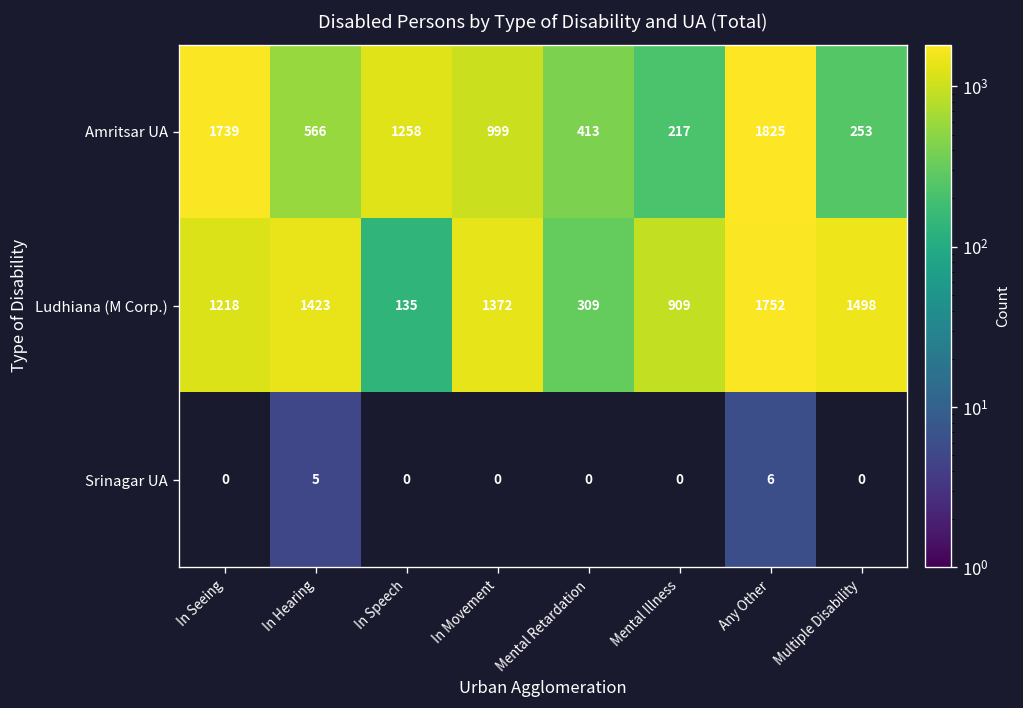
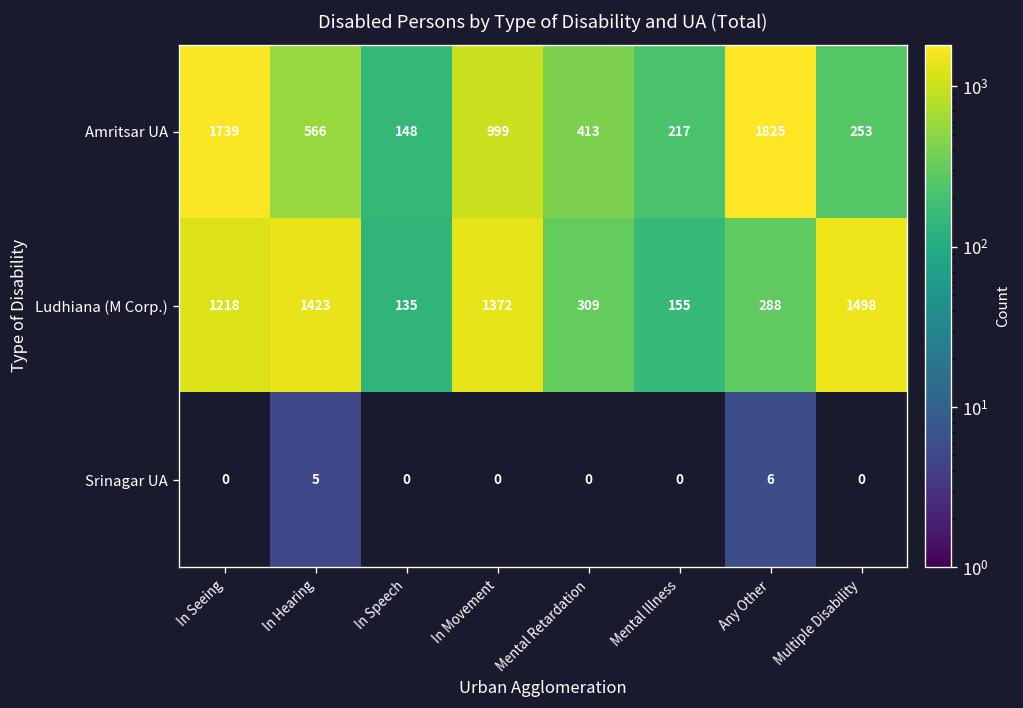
  {
    "Amritsar UA": {
      "In Seeing": 1739,
      "In Hearing": 566,
-     "In Speech": 1258,
+     "In Speech": 148,
      "In Movement": 999,
      "Mental Retardation": 413,
      "Mental Illness": 217,
      "Any Other": 1825,
      "Multiple Disability": 253
    },
    "Ludhiana (M Corp.)": {
      "In Seeing": 1218,
      "In Hearing": 1423,
      "In Speech": 135,
      "In Movement": 1372,
      "Mental Retardation": 309,
-     "Mental Illness": 909,
-     "Any Other": 1752,
+     "Mental Illness": 155,
+     "Any Other": 288,
      "Multiple Disability": 1498
    },
    "Srinagar UA": {
      "In Hearing": 5,
      "Any Other": 6
    }
  }
